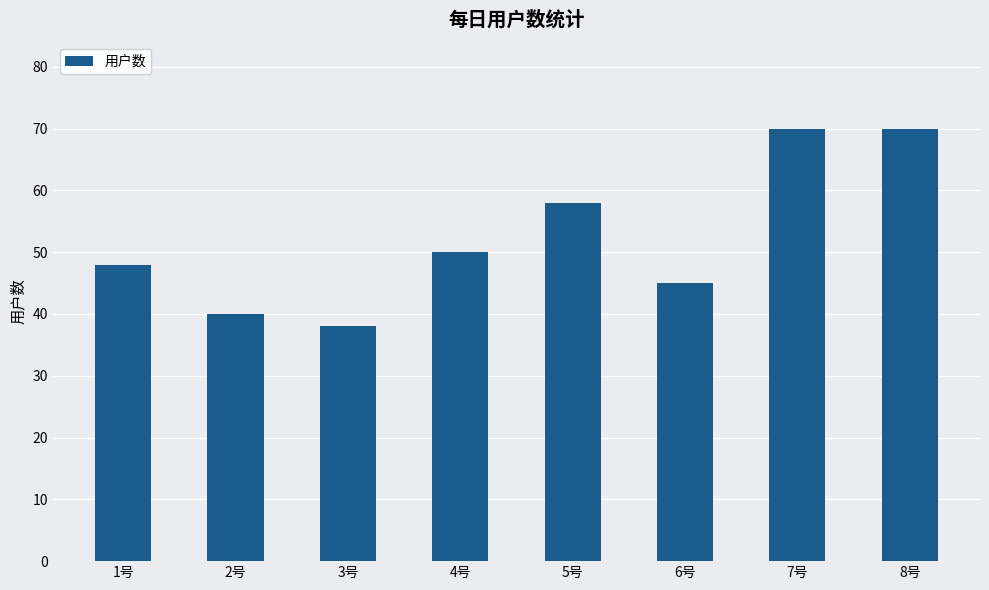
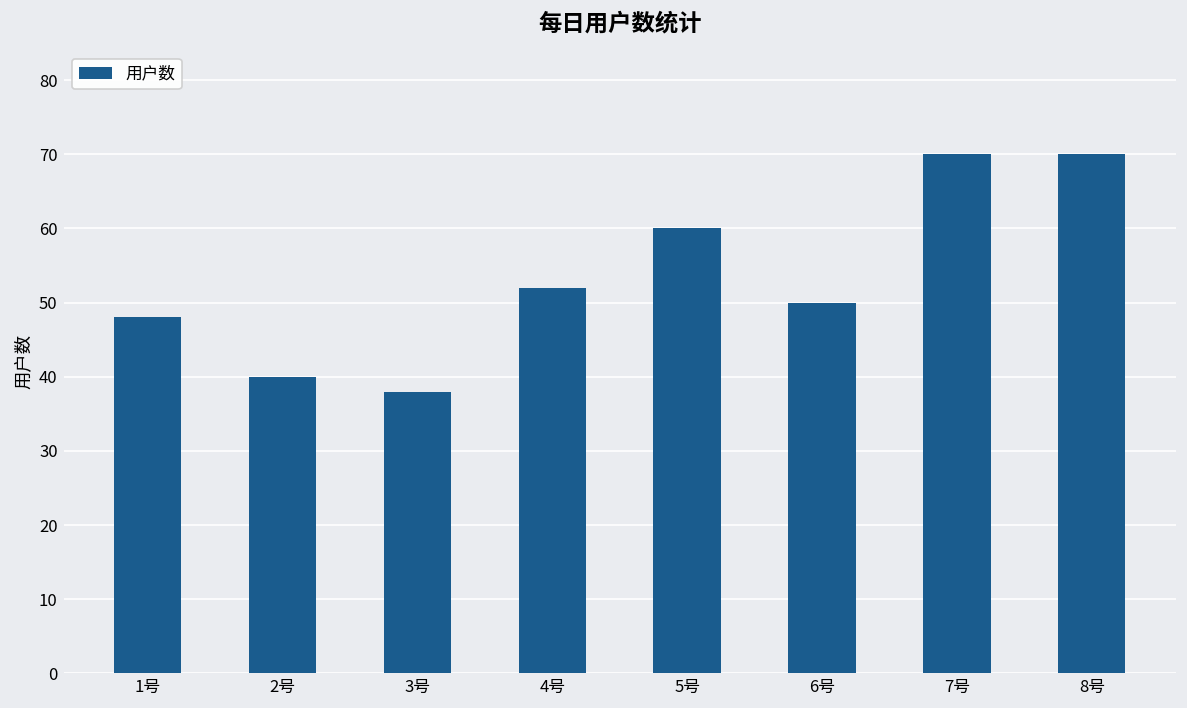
  {
    "1号": 48,
    "2号": 40,
    "3号": 38,
-   "4号": 50,
-   "5号": 58,
-   "6号": 45,
+   "4号": 52,
+   "5号": 60,
+   "6号": 50,
    "7号": 70,
    "8号": 70
  }
